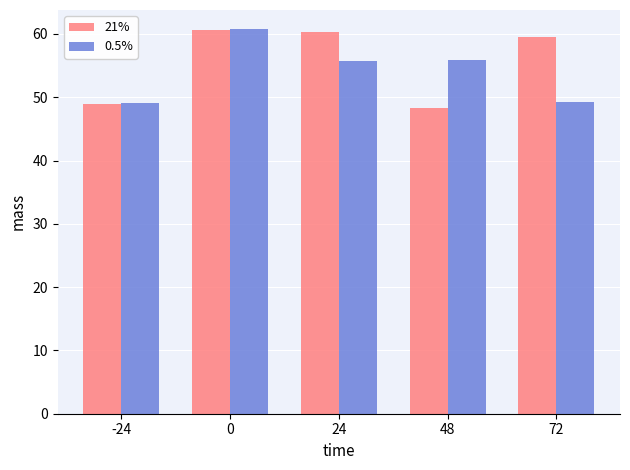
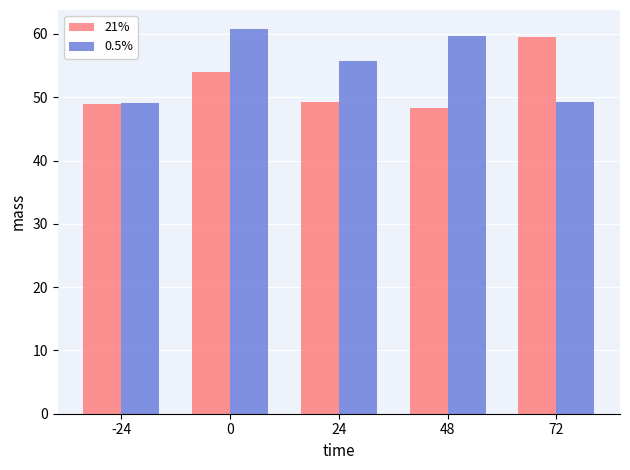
  {
    "21%": {
      "-24": 49,
-     "0": 61,
-     "24": 60,
+     "0": 54,
+     "24": 49,
      "48": 48,
      "72": 59
    },
    "0.5%": {
      "-24": 49,
      "0": 61,
      "24": 56,
-     "48": 56,
+     "48": 60,
      "72": 49
    }
  }
